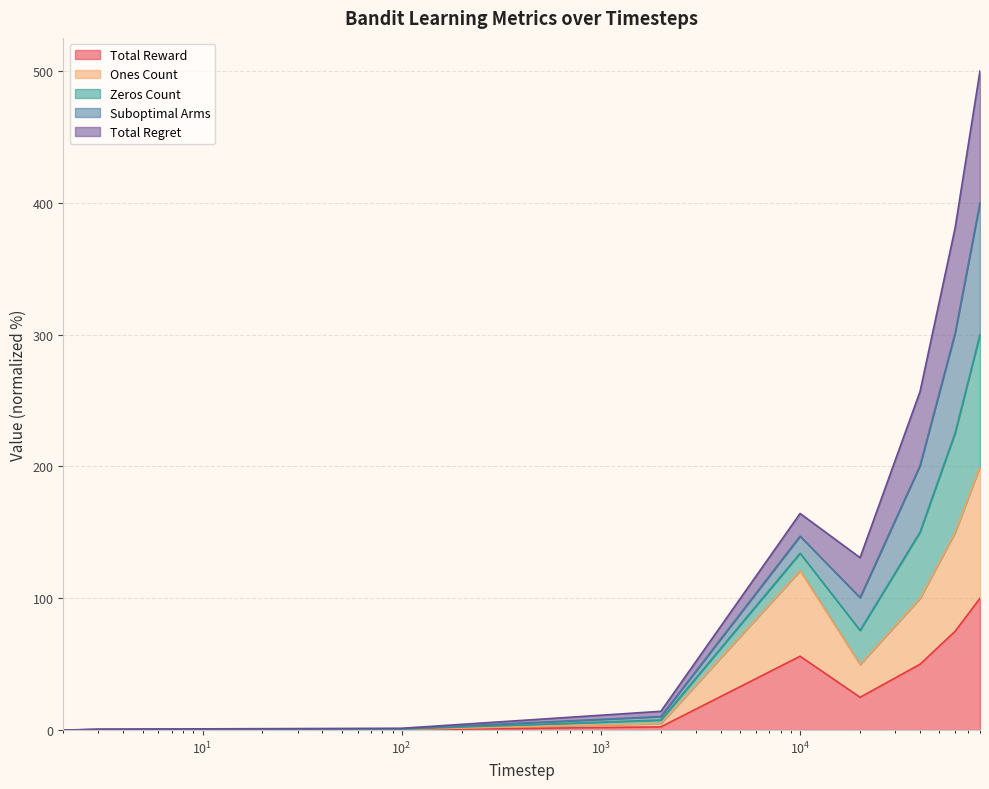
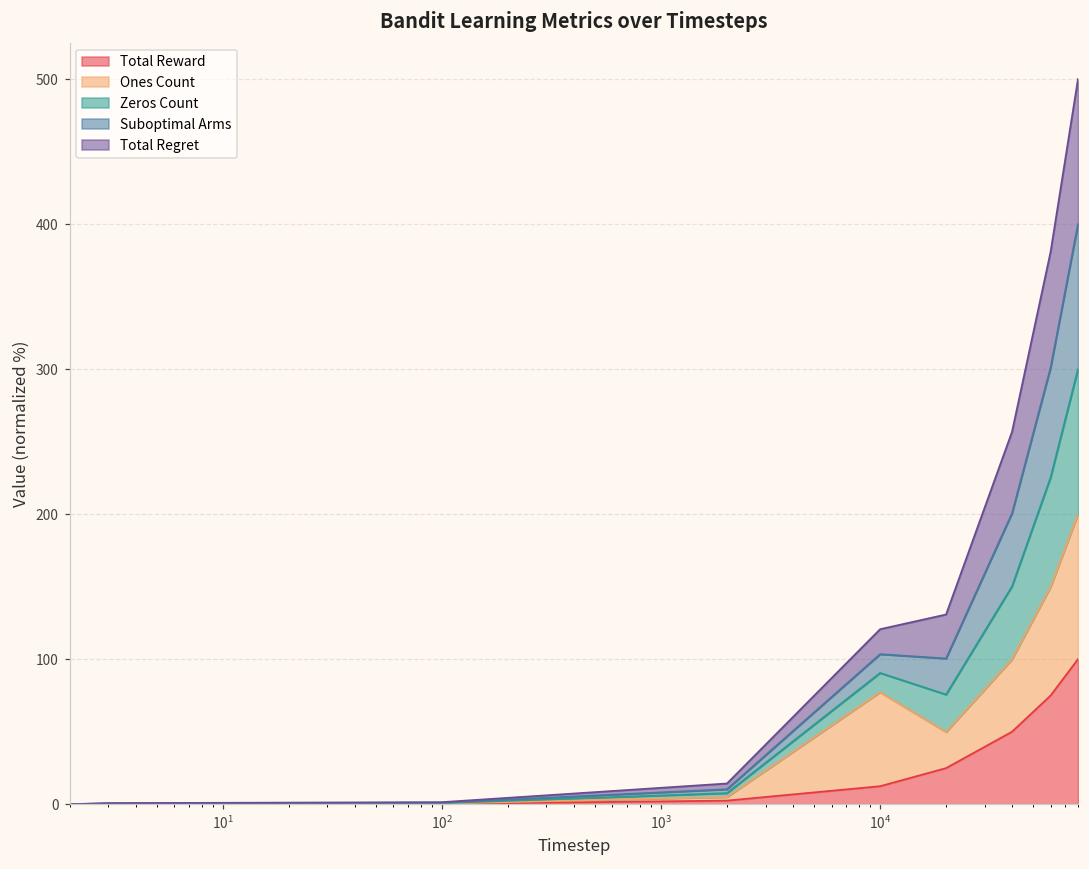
  {
    "Total Reward": {
-     "10^4": 56
+     "10^4": 12
    },
    "Ones Count": {
      "10^4": 65
    }
  }
